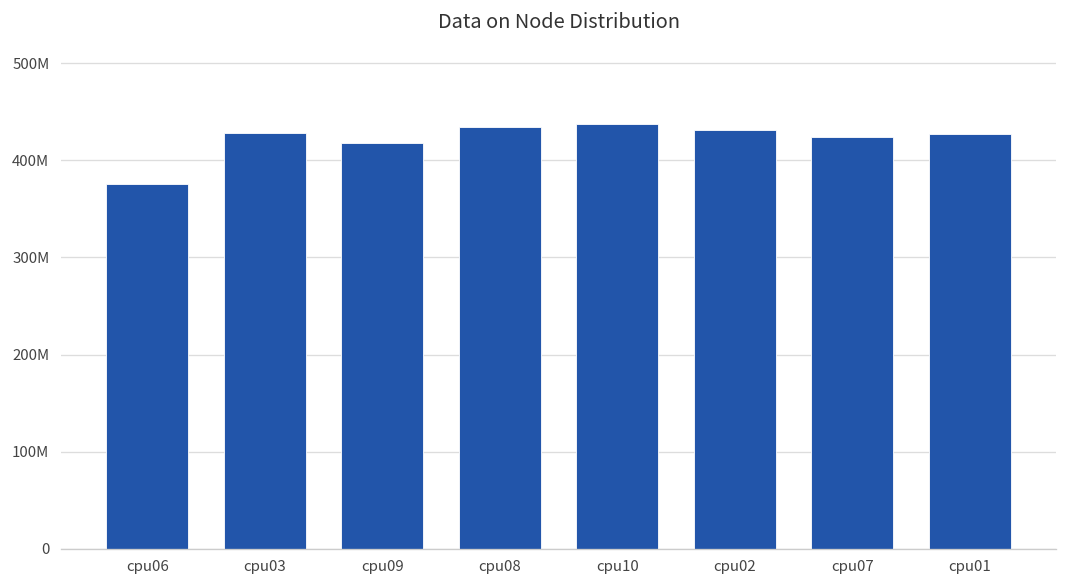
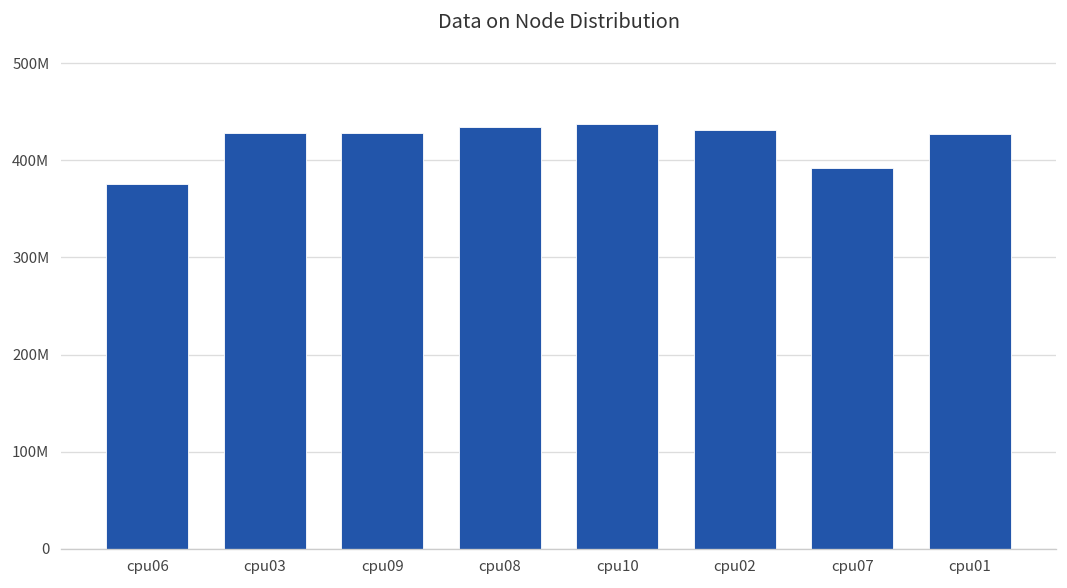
  {
    "cpu06": 380000000,
    "cpu03": 430000000,
-   "cpu09": 420000000,
+   "cpu09": 430000000,
    "cpu08": 430000000,
    "cpu10": 440000000,
    "cpu02": 430000000,
-   "cpu07": 420000000,
+   "cpu07": 390000000,
    "cpu01": 430000000
  }
